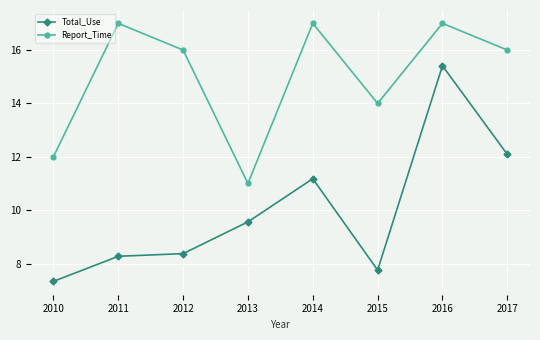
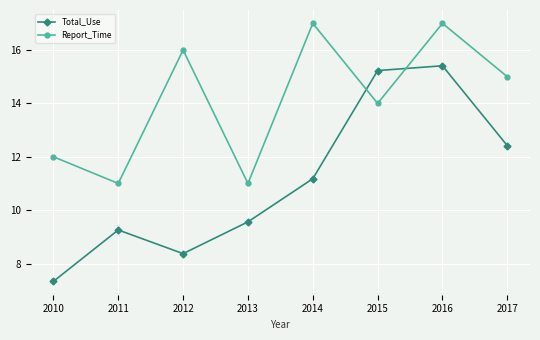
  {
    "Total_Use": {
      "2010": 7.3,
-     "2011": 8.3,
+     "2011": 9.3,
      "2012": 8.4,
      "2013": 9.6,
      "2014": 11.2,
-     "2015": 7.8,
+     "2015": 15.2,
      "2016": 15.4,
-     "2017": 12.1
+     "2017": 12.4
    },
    "Report_Time": {
      "2010": 12,
-     "2011": 17,
+     "2011": 11,
      "2012": 16,
      "2013": 11,
      "2014": 17,
      "2015": 14,
      "2016": 17,
-     "2017": 16
+     "2017": 15
    }
  }
